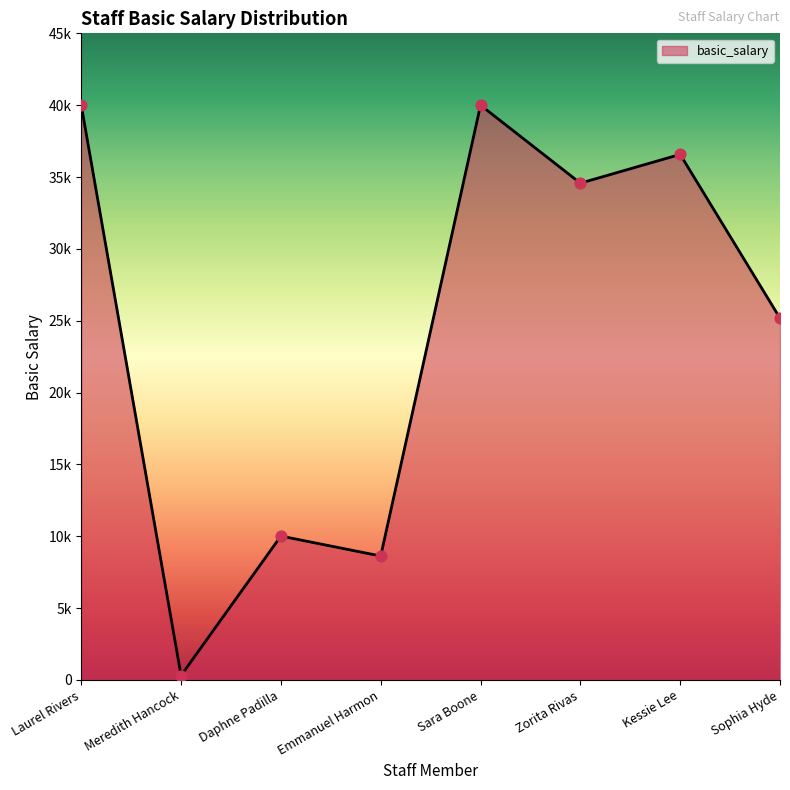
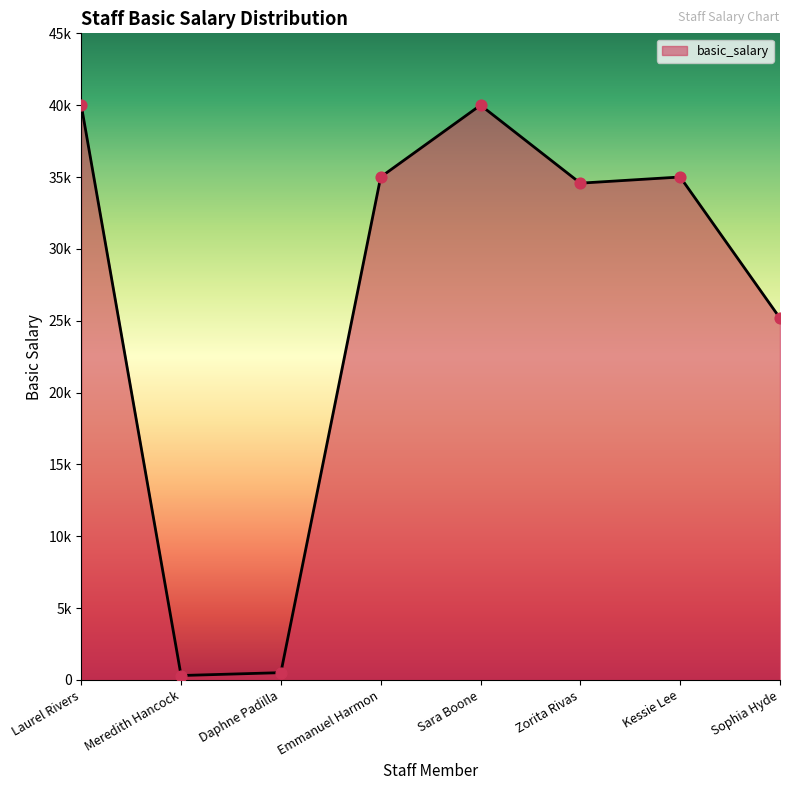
  {
    "Laurel Rivers": 40000,
    "Meredith Hancock": 300,
-   "Daphne Padilla": 10000,
-   "Emmanuel Harmon": 8600,
+   "Daphne Padilla": 500,
+   "Emmanuel Harmon": 35000,
    "Sara Boone": 40000,
    "Zorita Rivas": 34600,
-   "Kessie Lee": 36600,
+   "Kessie Lee": 35000,
    "Sophia Hyde": 25200
  }
